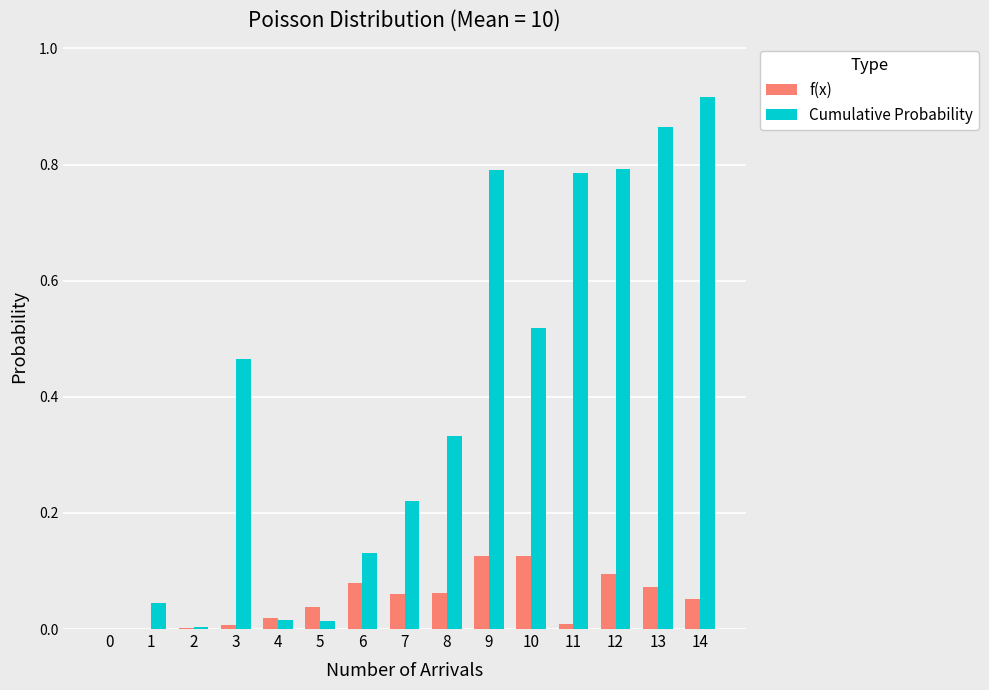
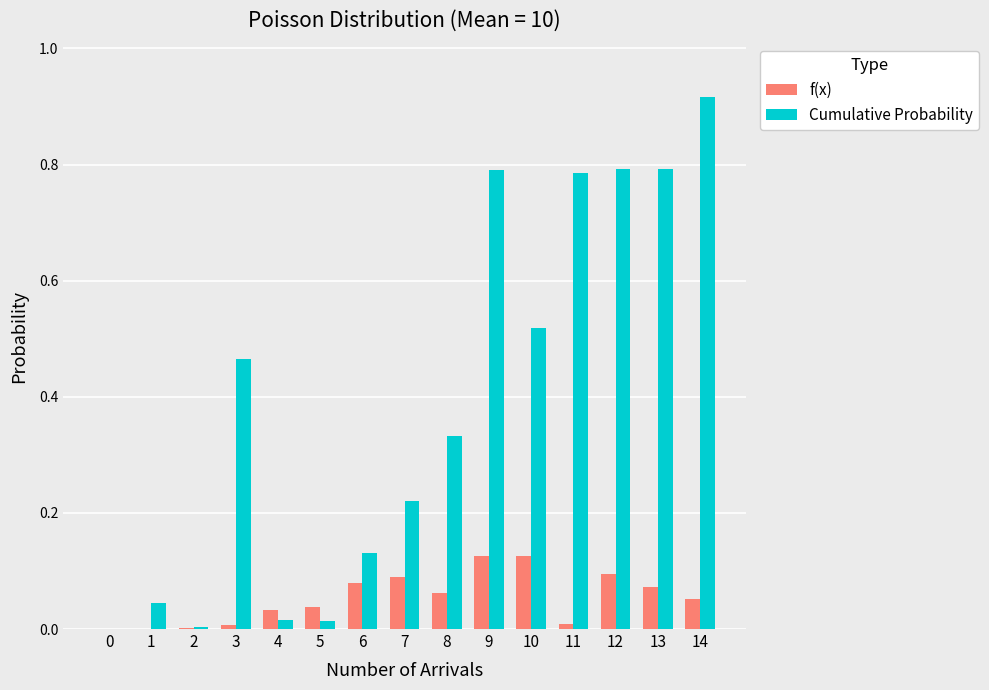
  {
    "f(x)": {
      "3": 0.01,
-     "4": 0.02,
+     "4": 0.03,
      "5": 0.04,
      "6": 0.08,
-     "7": 0.06,
+     "7": 0.09,
      "8": 0.06,
      "9": 0.13,
      "10": 0.13,
      "11": 0.01,
      "12": 0.09,
      "13": 0.07,
      "14": 0.05
    },
    "Cumulative Probability": {
      "1": 0.05,
      "3": 0.47,
      "4": 0.02,
      "5": 0.01,
      "6": 0.13,
      "7": 0.22,
      "8": 0.33,
      "9": 0.79,
      "10": 0.52,
      "11": 0.78,
      "12": 0.79,
-     "13": 0.86,
+     "13": 0.79,
      "14": 0.92
    }
  }
